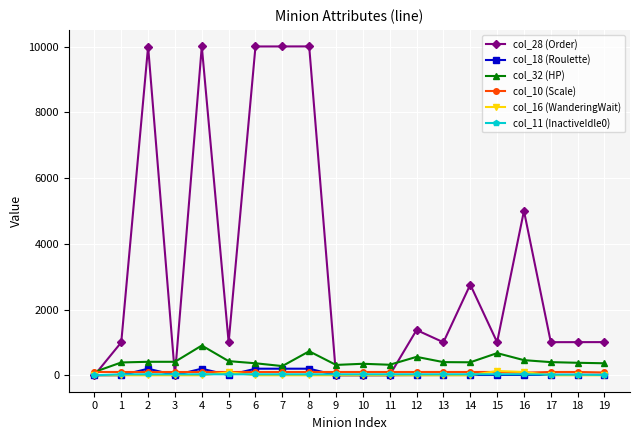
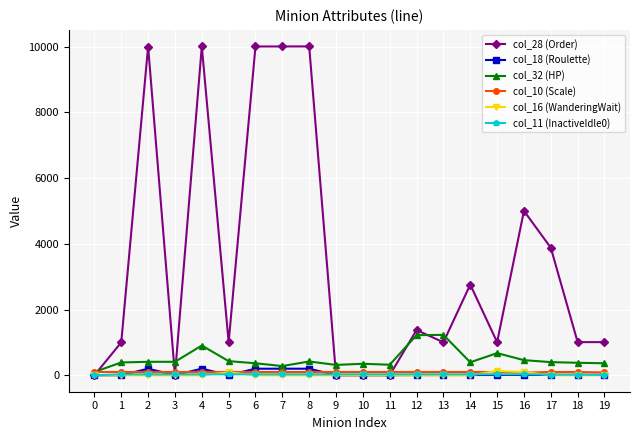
  {
    "col_28 (Order)": {
      "1": 1000,
      "2": 10000,
      "4": 10000,
      "5": 1000,
      "6": 10000,
      "7": 10000,
      "8": 10000,
      "12": 1400,
      "13": 1000,
      "14": 2800,
      "15": 1000,
      "16": 5000,
-     "17": 1000,
+     "17": 3900,
      "18": 1000,
      "19": 1000
    },
    "col_18 (Roulette)": {
      "2": 200,
      "4": 200,
      "6": 200,
      "7": 200,
      "8": 200
    },
    "col_32 (HP)": {
      "1": 400,
      "2": 400,
      "3": 400,
      "4": 900,
      "5": 400,
      "6": 400,
      "7": 300,
-     "8": 700,
+     "8": 400,
      "9": 300,
      "10": 400,
      "11": 300,
-     "12": 600,
-     "13": 400,
+     "12": 1200,
+     "13": 1200,
      "14": 400,
      "15": 700,
      "16": 500,
      "17": 400,
      "18": 400,
      "19": 400
    },
    "col_10 (Scale)": {
      "17": 100,
      "18": 100
    }
  }
